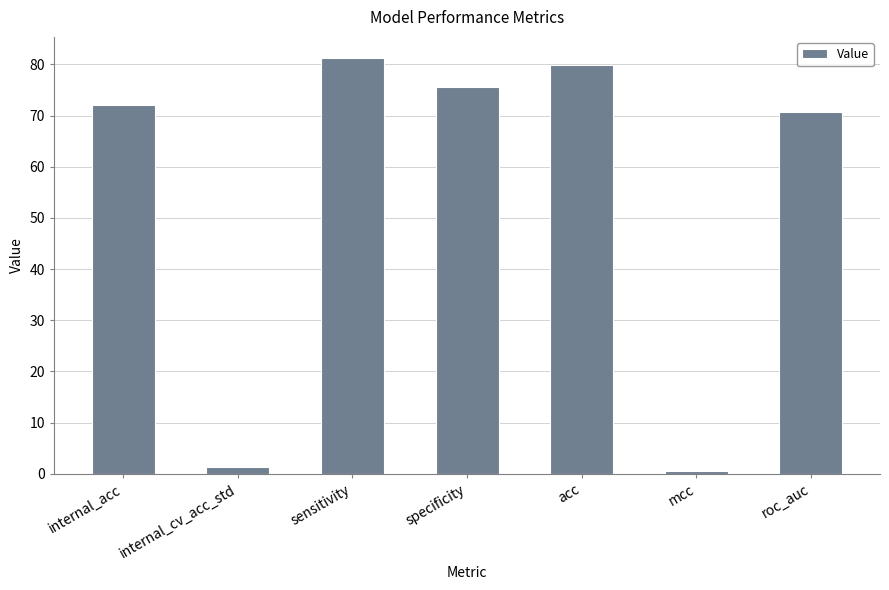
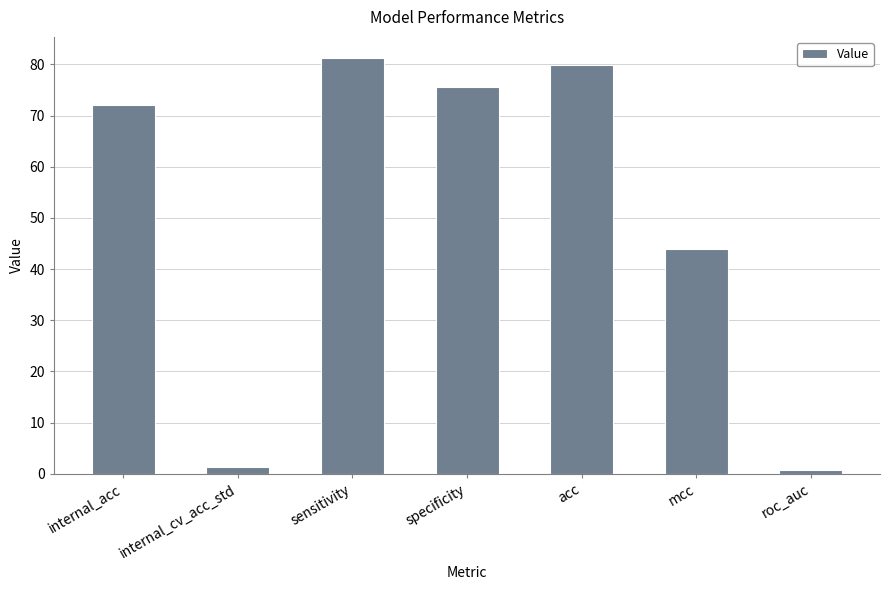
  {
    "internal_acc": 72,
    "internal_cv_acc_std": 1,
    "sensitivity": 81,
    "specificity": 76,
    "acc": 80,
-   "mcc": 1,
-   "roc_auc": 71
+   "mcc": 44,
+   "roc_auc": 1
  }
